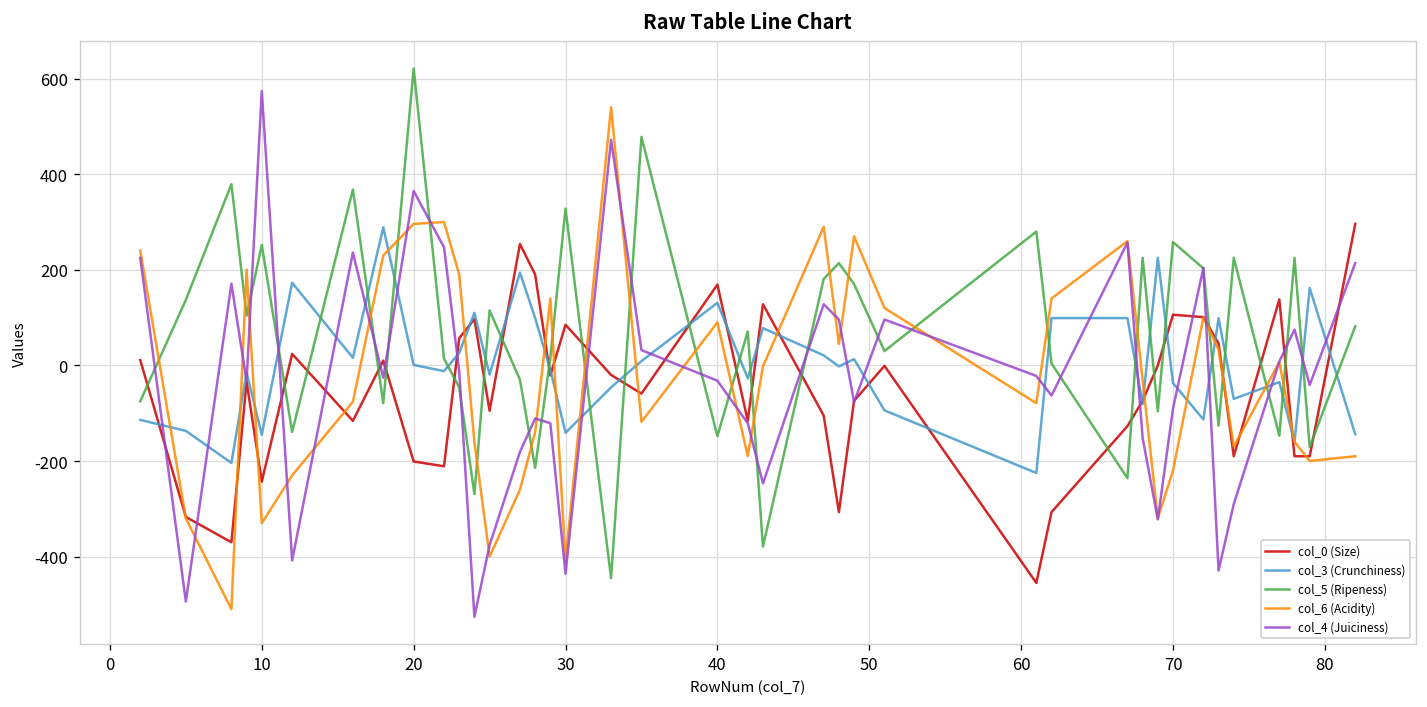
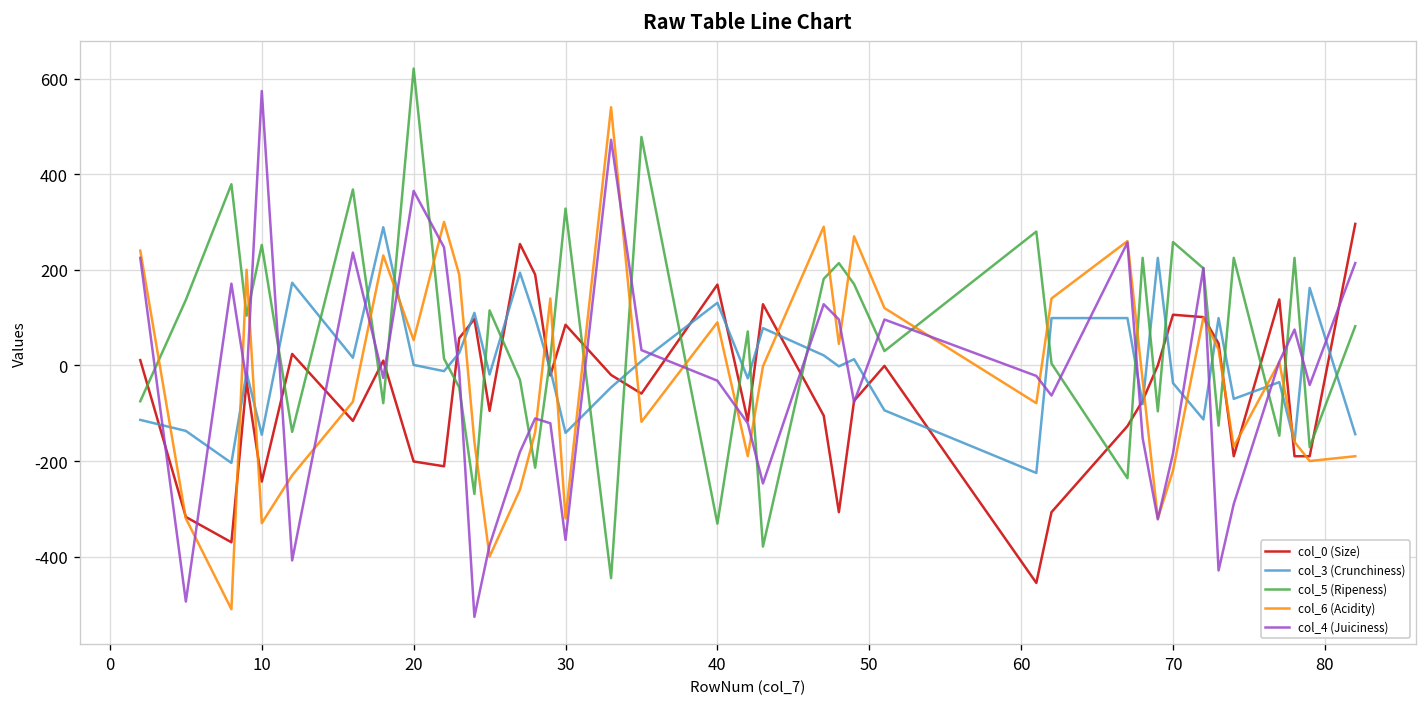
  {
    "col_0 (Size)": {
      "10": -240,
      "20": -200,
      "30": 90,
      "40": 170,
      "70": 110
    },
    "col_3 (Crunchiness)": {
      "10": -150,
      "20": 0,
      "30": -140,
      "40": 130,
      "70": -40
    },
    "col_5 (Ripeness)": {
      "10": 250,
      "20": 620,
      "30": 330,
-     "40": -150,
+     "40": -330,
      "70": 260
    },
    "col_6 (Acidity)": {
      "10": -330,
-     "20": 300,
-     "30": -410,
+     "20": 50,
+     "30": -320,
      "40": 90,
      "70": -220
    },
    "col_4 (Juiciness)": {
      "10": 570,
      "20": 370,
-     "30": -440,
+     "30": -370,
      "40": -30,
-     "70": -90
+     "70": -180
    }
  }
